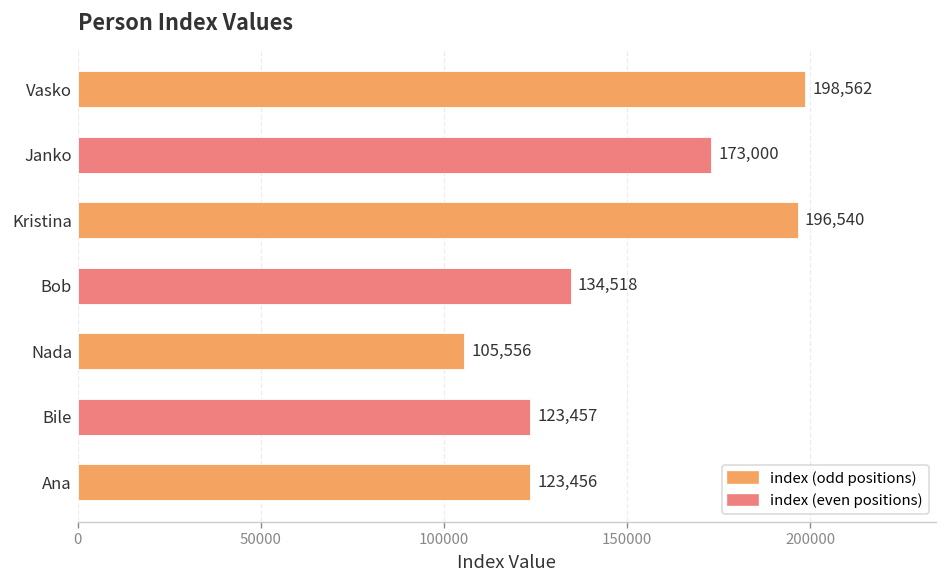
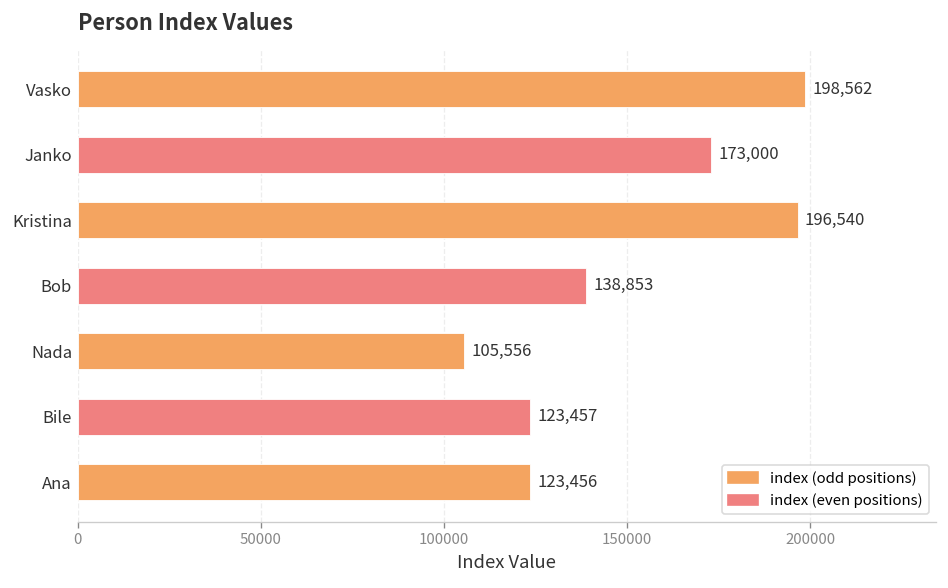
  {
    "Vasko": "198,562",
    "Janko": "173,000",
    "Kristina": "196,540",
-   "Bob": "134,518",
+   "Bob": "138,853",
    "Nada": "105,556",
    "Bile": "123,457",
    "Ana": "123,456"
  }
